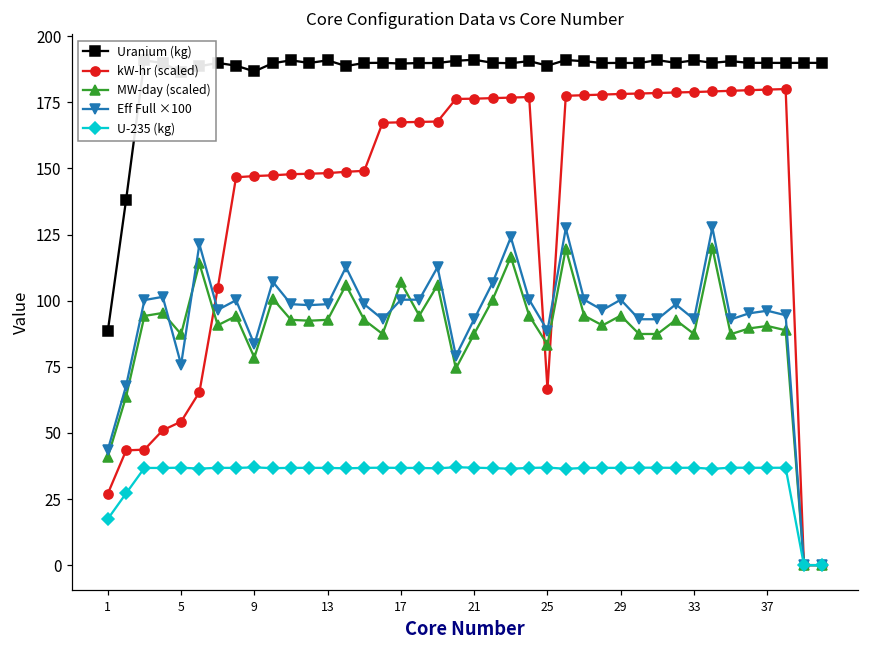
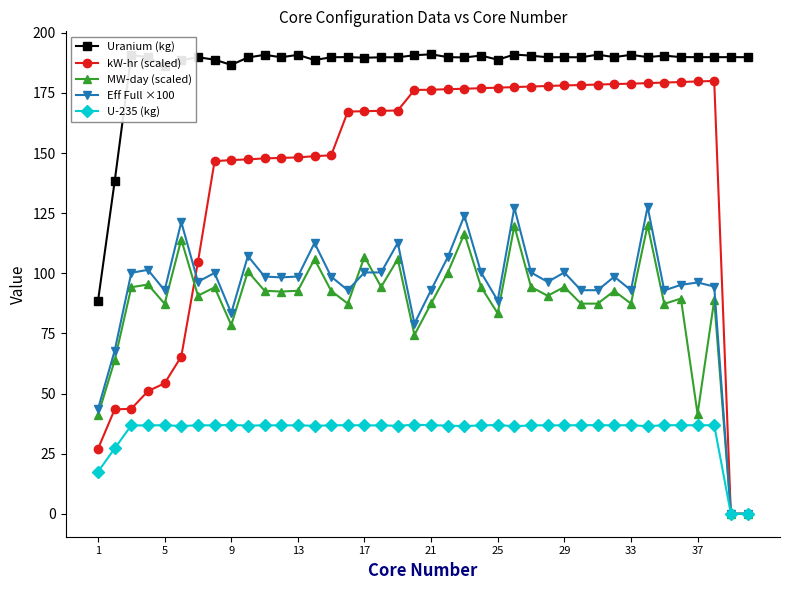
  {
    "Uranium (kg)": {
      "1": 88,
      "9": 187,
      "13": 191,
      "17": 190,
      "21": 191,
      "25": 189,
      "29": 190,
      "33": 191,
      "37": 190
    },
    "kW-hr (scaled)": {
      "1": 27,
      "5": 54,
      "9": 147,
      "13": 148,
      "17": 167,
      "21": 176,
-     "25": 66,
+     "25": 177,
      "29": 178,
      "33": 179,
      "37": 180
    },
    "MW-day (scaled)": {
      "1": 41,
      "5": 87,
      "9": 78,
      "13": 93,
      "17": 107,
      "21": 87,
      "25": 83,
      "29": 94,
      "33": 87,
-     "37": 90
+     "37": 42
    },
    "Eff Full ×100": {
      "1": 44,
-     "5": 76,
+     "5": 93,
      "9": 83,
      "13": 99,
      "17": 100,
      "21": 93,
      "25": 89,
      "29": 100,
      "33": 93,
      "37": 96
    },
    "U-235 (kg)": {
      "1": 17,
      "5": 37,
      "9": 37,
      "13": 37,
      "17": 37,
      "21": 37,
      "25": 37,
      "29": 37,
      "33": 37,
      "37": 37
    }
  }
